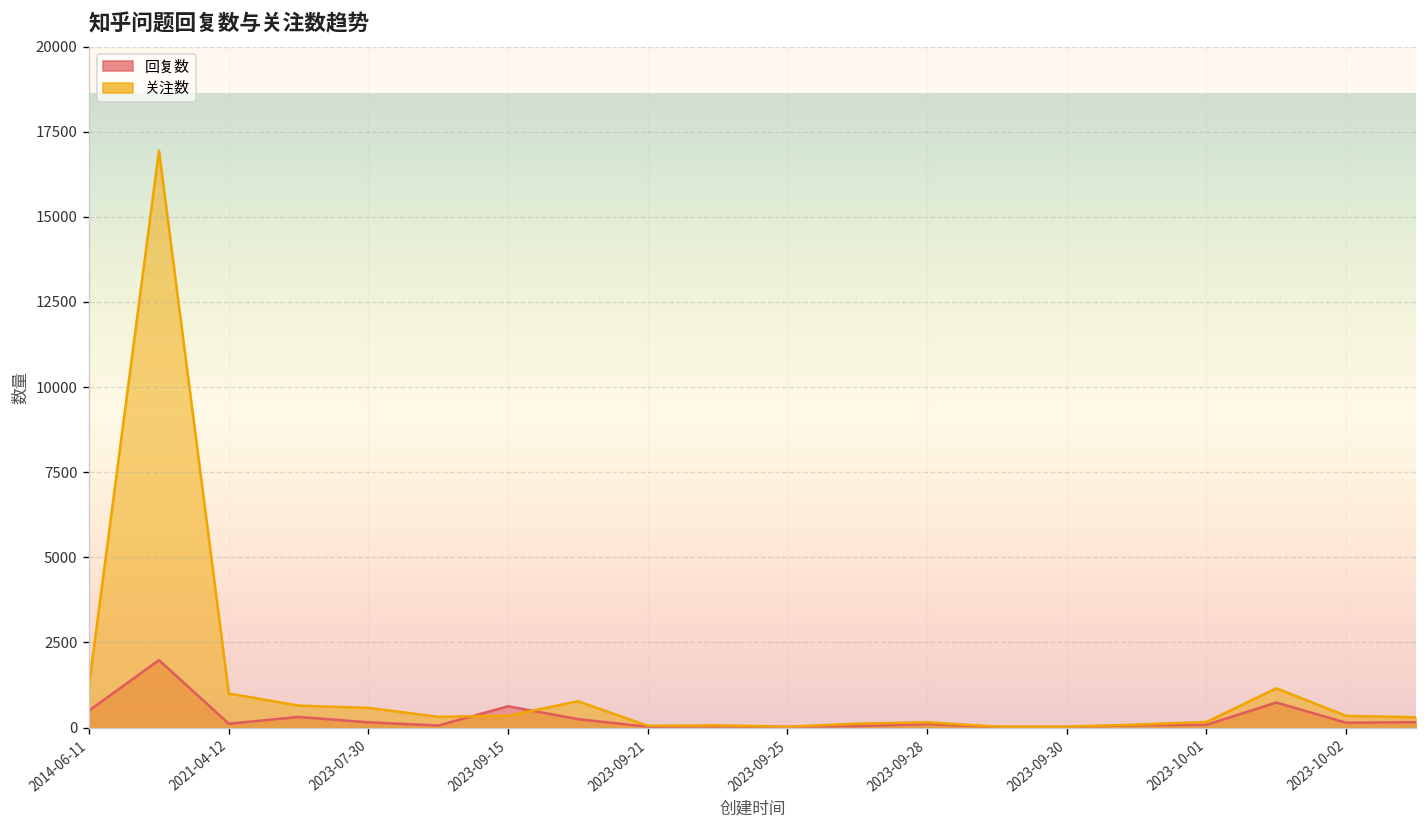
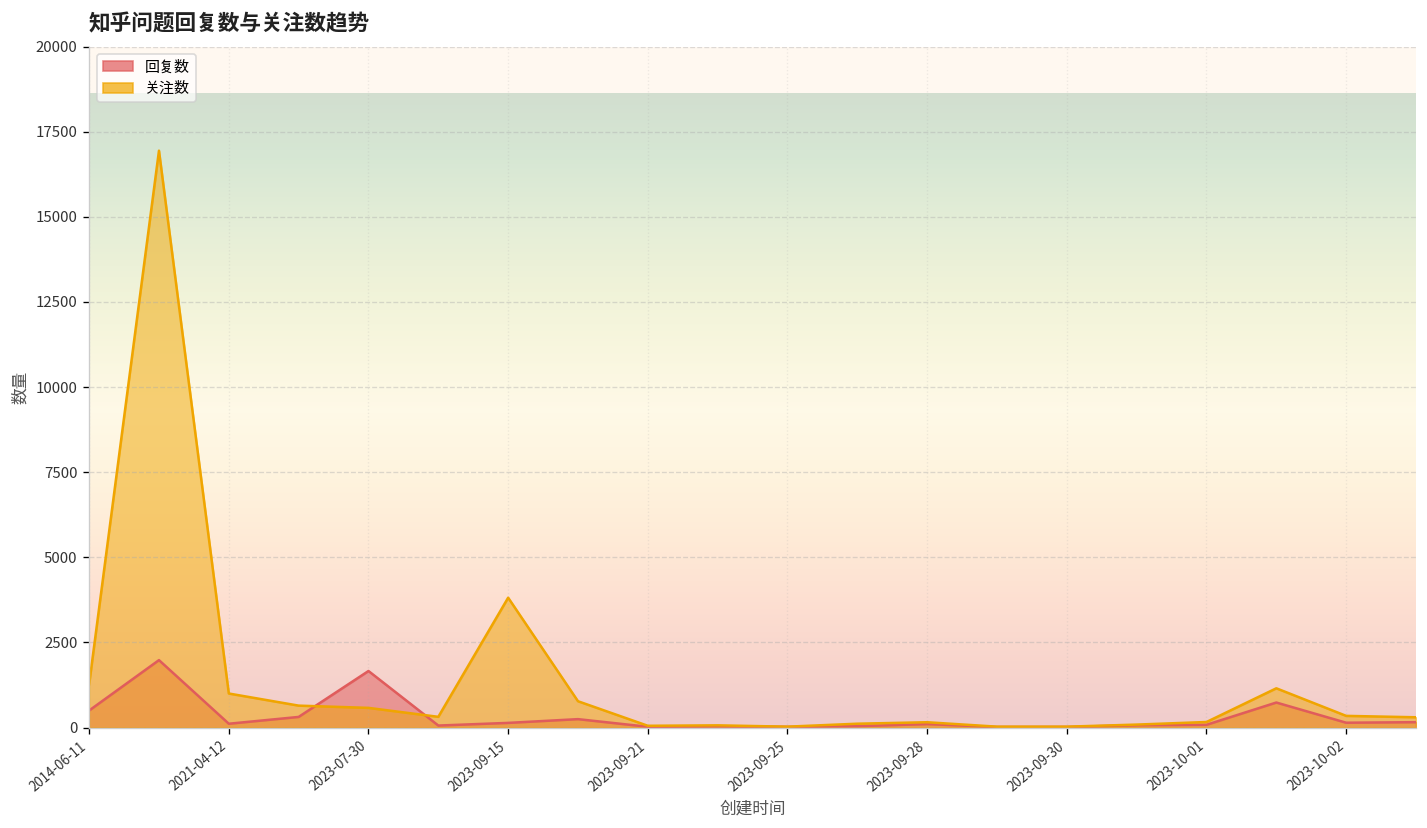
  {
    "回复数": {
      "2021-04-12": 100,
-     "2023-07-30": 200,
-     "2023-09-15": 600
+     "2023-07-30": 1700,
+     "2023-09-15": 100
    },
    "关注数": {
      "2021-04-12": 1000,
      "2023-07-30": 600,
-     "2023-09-15": 300
+     "2023-09-15": 3800
    }
  }
